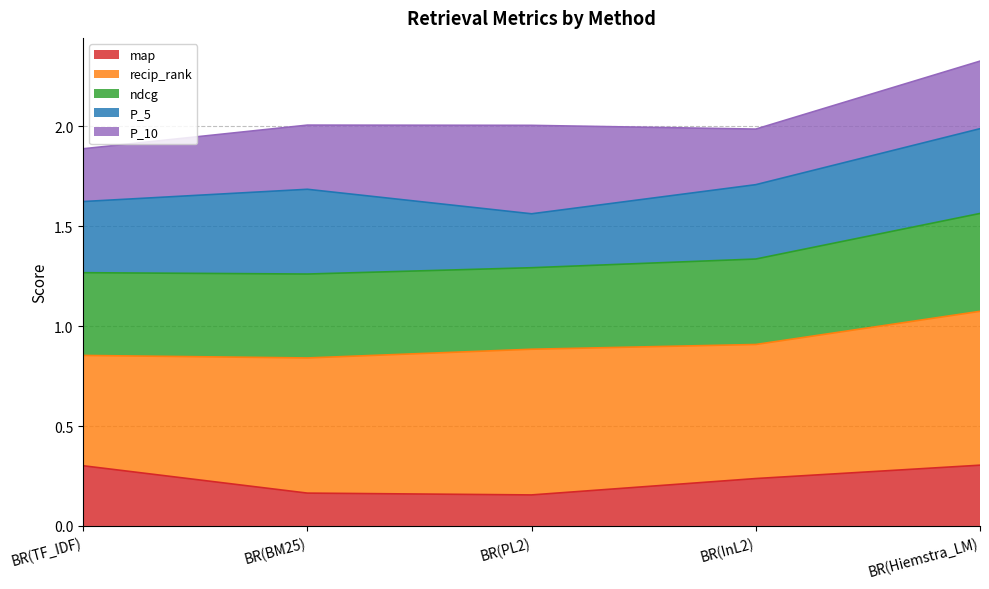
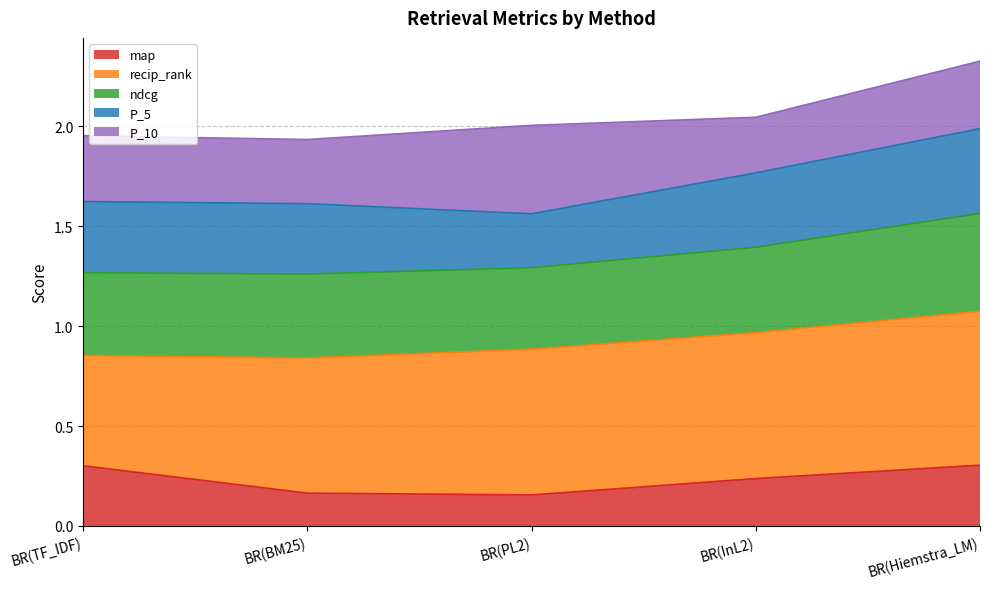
  {
    "map": {
      "BR(TF_IDF)": 0.30,
      "BR(BM25)": 0.16,
      "BR(PL2)": 0.16,
      "BR(InL2)": 0.24,
      "BR(Hiemstra_LM)": 0.30
    },
    "recip_rank": {
      "BR(TF_IDF)": 0.55,
      "BR(BM25)": 0.68,
      "BR(PL2)": 0.73,
-     "BR(InL2)": 0.67,
+     "BR(InL2)": 0.73,
      "BR(Hiemstra_LM)": 0.77
    },
    "ndcg": {
      "BR(TF_IDF)": 0.41,
      "BR(BM25)": 0.42,
      "BR(PL2)": 0.41,
      "BR(InL2)": 0.43,
      "BR(Hiemstra_LM)": 0.49
    },
    "P_5": {
      "BR(TF_IDF)": 0.36,
-     "BR(BM25)": 0.42,
+     "BR(BM25)": 0.35,
      "BR(PL2)": 0.27,
      "BR(InL2)": 0.37,
      "BR(Hiemstra_LM)": 0.42
    },
    "P_10": {
-     "BR(TF_IDF)": 0.26,
+     "BR(TF_IDF)": 0.33,
      "BR(BM25)": 0.32,
      "BR(PL2)": 0.44,
      "BR(InL2)": 0.28,
      "BR(Hiemstra_LM)": 0.34
    }
  }
